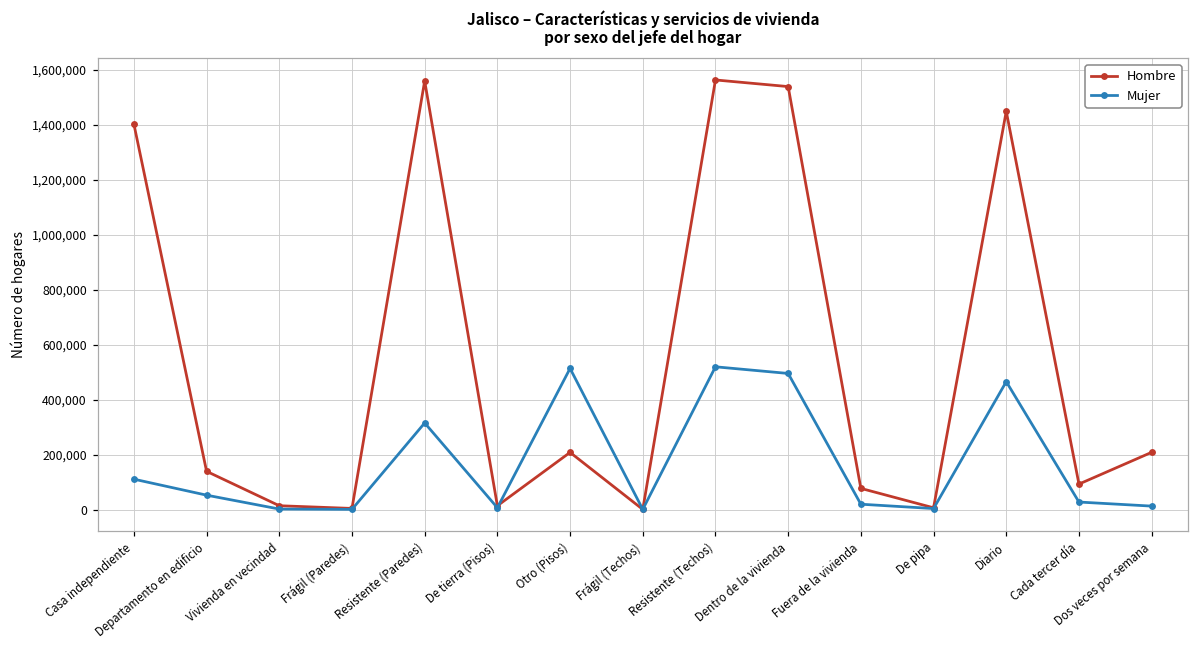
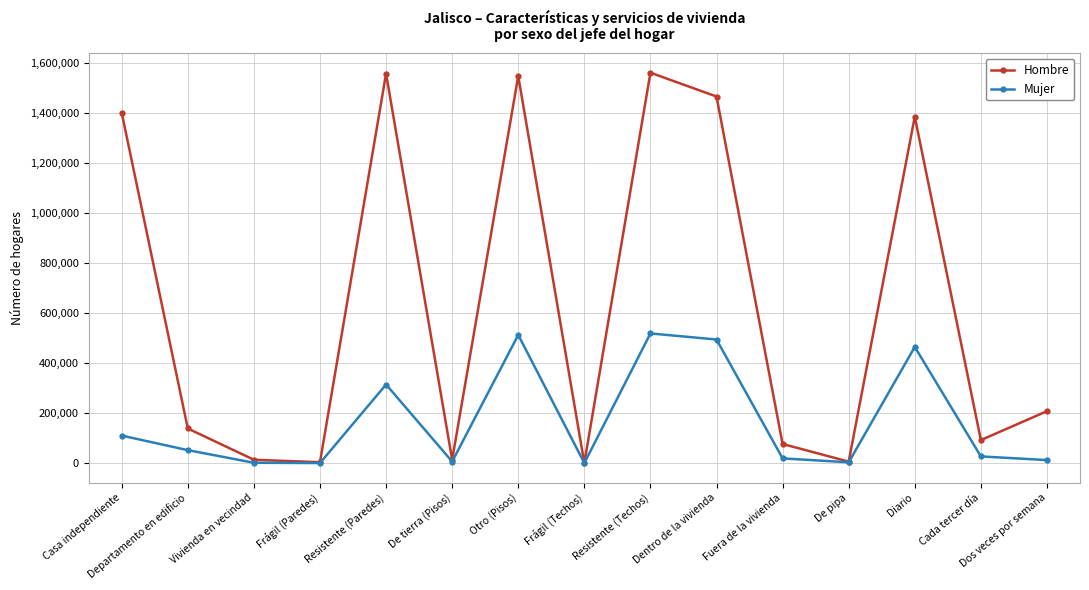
  {
    "Hombre": {
      "Casa independiente": "1,400,000",
      "Departamento en edificio": "140,000",
      "Vivienda en vecindad": "10,000",
      "Resistente (Paredes)": "1,560,000",
-     "Otro (Pisos)": "210,000",
+     "Otro (Pisos)": "1,550,000",
      "Resistente (Techos)": "1,560,000",
-     "Dentro de la vivienda": "1,540,000",
+     "Dentro de la vivienda": "1,470,000",
      "Fuera de la vivienda": "80,000",
-     "Diario": "1,450,000",
+     "Diario": "1,390,000",
      "Cada tercer día": "90,000",
      "Dos veces por semana": "210,000"
    },
    "Mujer": {
      "Casa independiente": "110,000",
      "Departamento en edificio": "50,000",
      "Vivienda en vecindad": "0",
      "Resistente (Paredes)": "320,000",
      "Otro (Pisos)": "510,000",
      "Resistente (Techos)": "520,000",
      "Dentro de la vivienda": "500,000",
      "Fuera de la vivienda": "20,000",
      "Diario": "470,000",
      "Cada tercer día": "30,000",
      "Dos veces por semana": "10,000"
    }
  }
